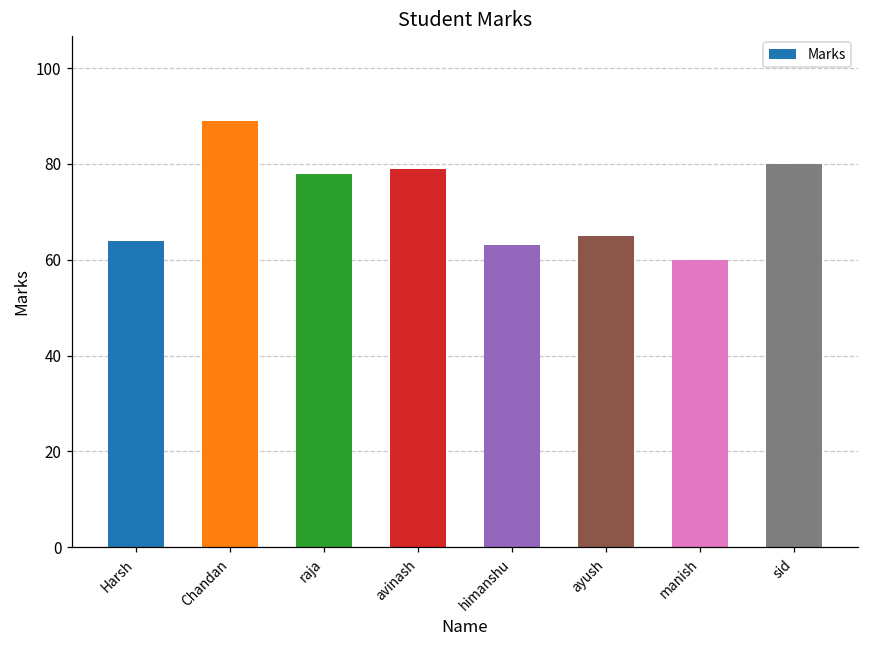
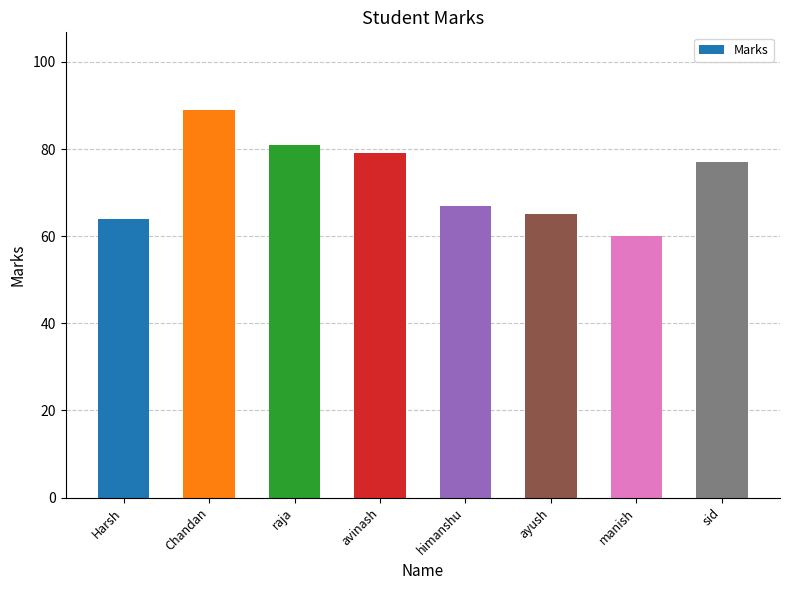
  {
    "Harsh": 64,
    "Chandan": 89,
-   "raja": 78,
+   "raja": 81,
    "avinash": 79,
-   "himanshu": 63,
+   "himanshu": 67,
    "ayush": 65,
    "manish": 60,
-   "sid": 80
+   "sid": 77
  }
